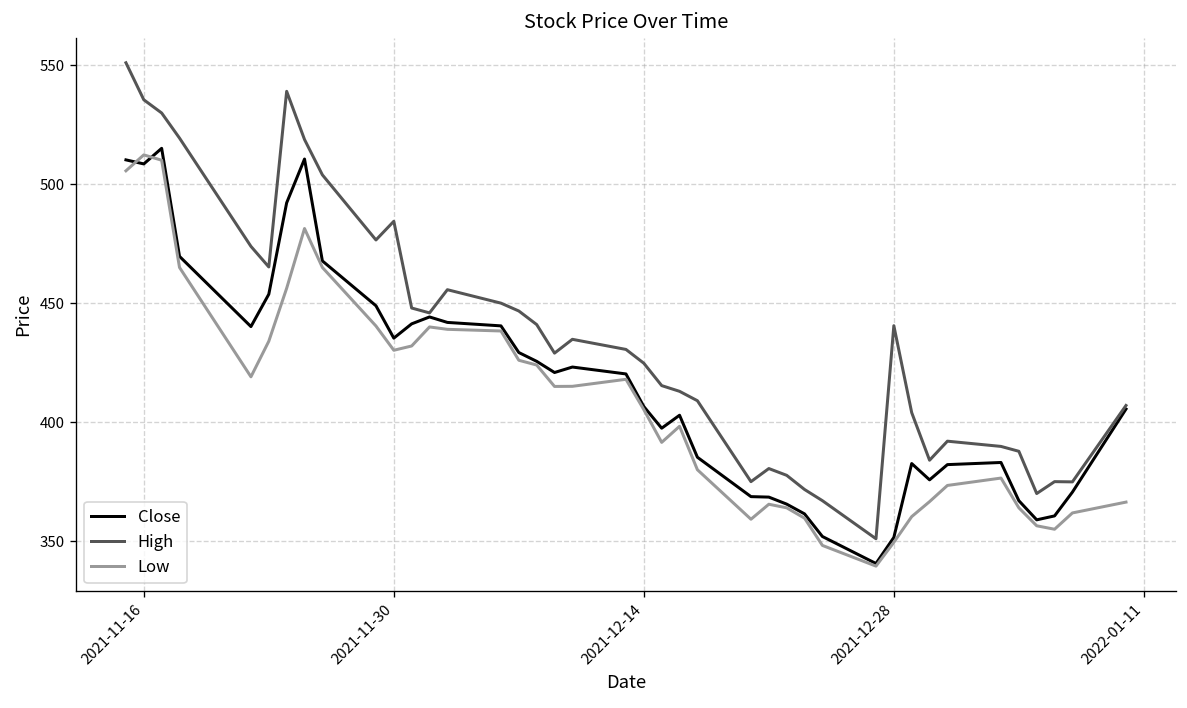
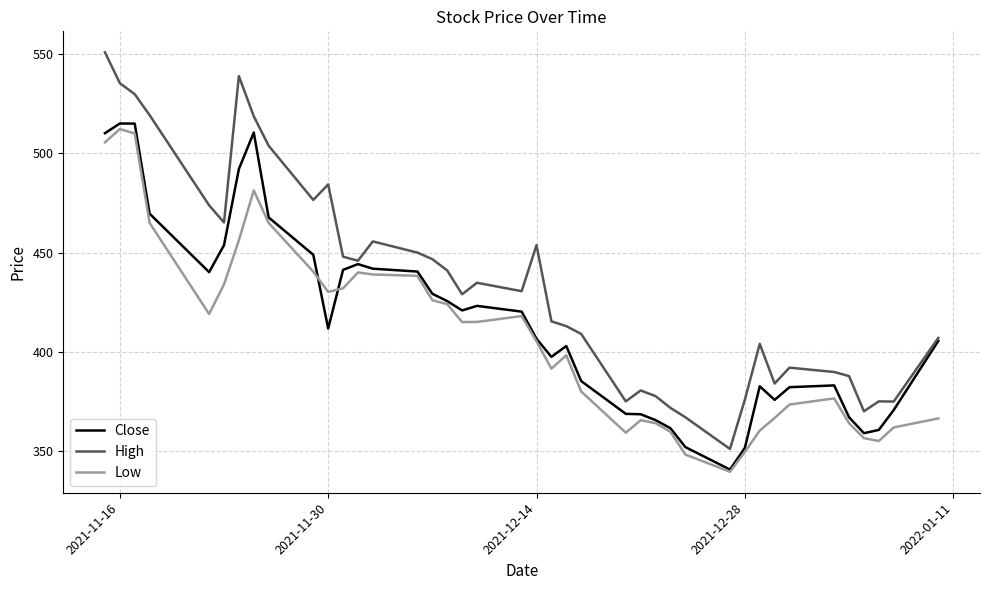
  {
    "Close": {
-     "2021-11-16": 509,
-     "2021-11-30": 435,
+     "2021-11-16": 515,
+     "2021-11-30": 412,
      "2021-12-14": 407,
      "2021-12-28": 352
    },
    "High": {
      "2021-11-16": 535,
      "2021-11-30": 484,
-     "2021-12-14": 425,
-     "2021-12-28": 441
+     "2021-12-14": 454,
+     "2021-12-28": 376
    },
    "Low": {
      "2021-11-16": 512,
      "2021-11-30": 430,
      "2021-12-14": 405,
      "2021-12-28": 350
    }
  }
